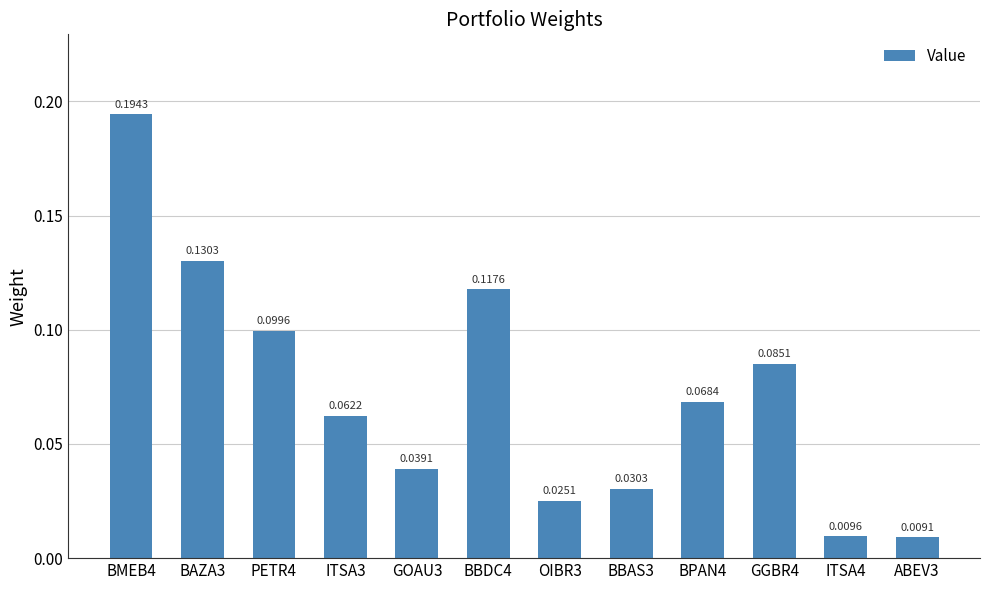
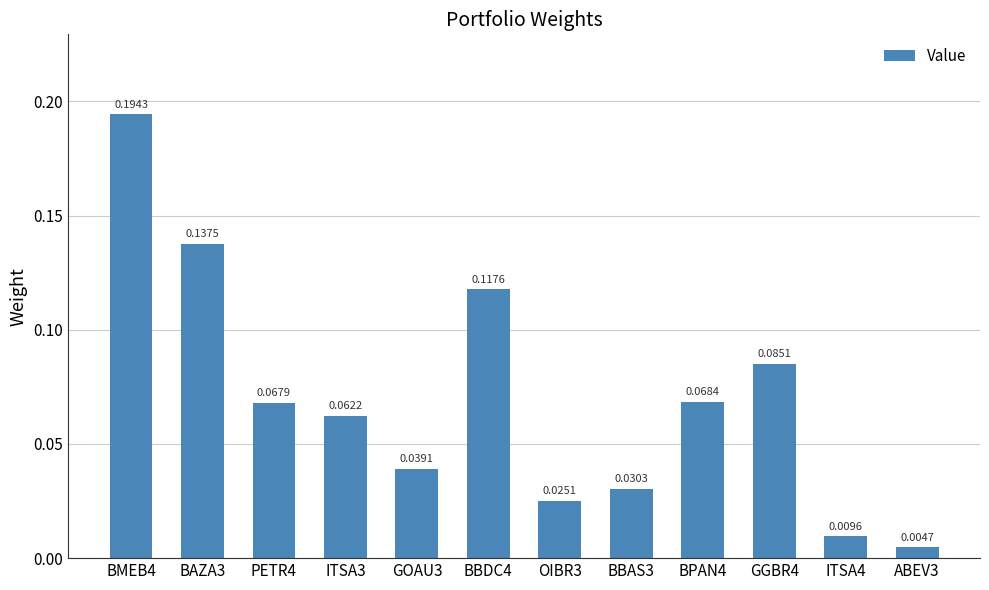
  {
    "BMEB4": 0.1943,
-   "BAZA3": 0.1303,
-   "PETR4": 0.0996,
+   "BAZA3": 0.1375,
+   "PETR4": 0.0679,
    "ITSA3": 0.0622,
    "GOAU3": 0.0391,
    "BBDC4": 0.1176,
    "OIBR3": 0.0251,
    "BBAS3": 0.0303,
    "BPAN4": 0.0684,
    "GGBR4": 0.0851,
    "ITSA4": 0.0096,
-   "ABEV3": 0.0091
+   "ABEV3": 0.0047
  }
